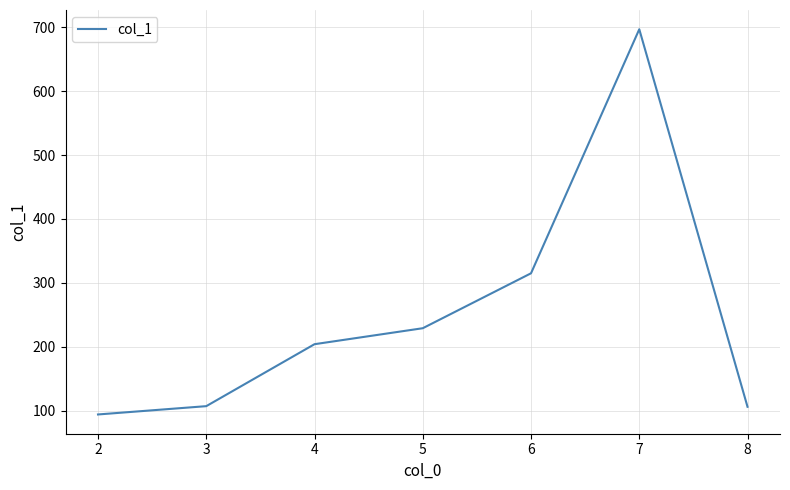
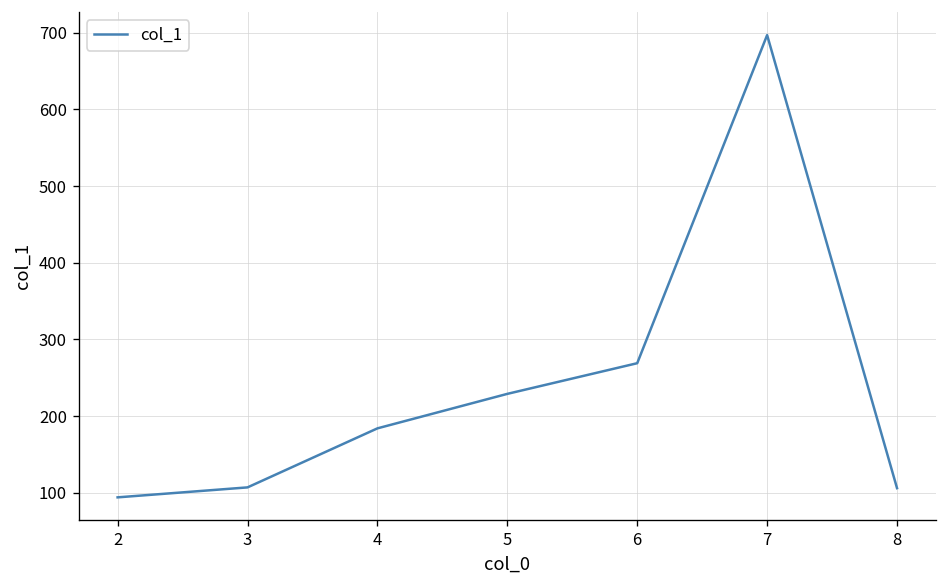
  {
    "2": 90,
    "3": 110,
-   "4": 200,
+   "4": 180,
    "5": 230,
-   "6": 320,
+   "6": 270,
    "7": 700,
    "8": 110
  }
